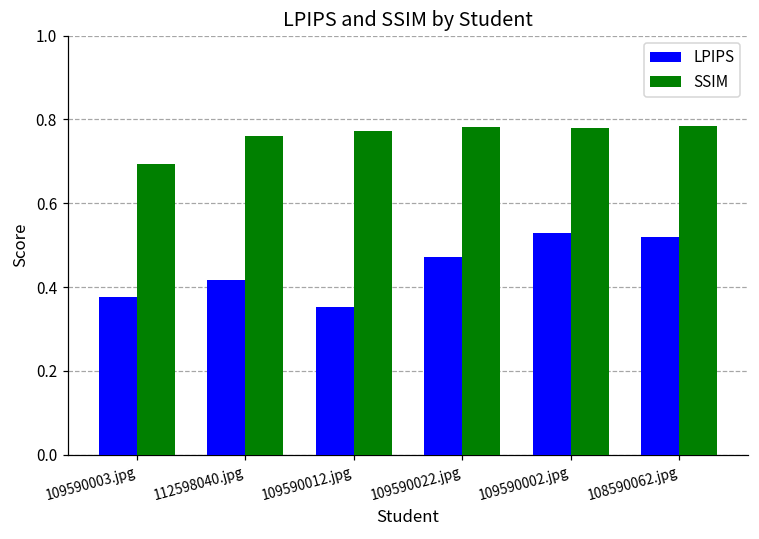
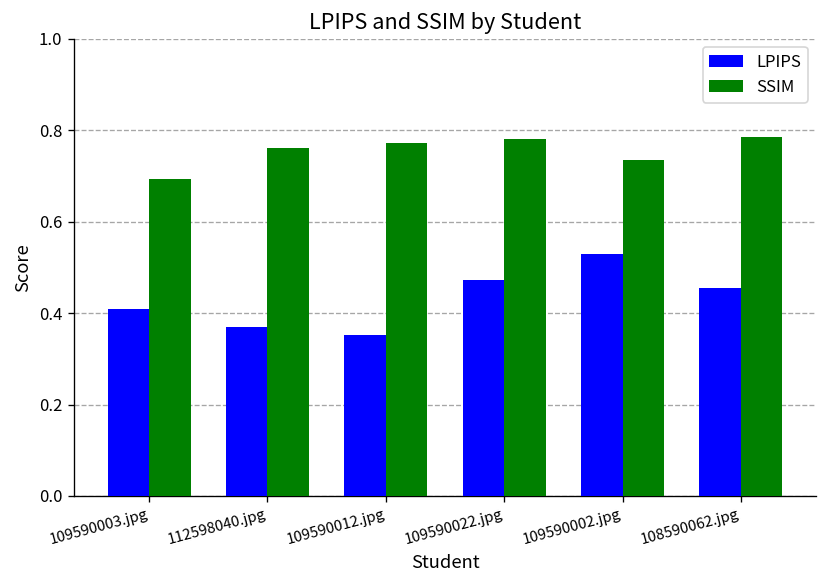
  {
    "LPIPS": {
-     "109590003.jpg": 0.38,
-     "112598040.jpg": 0.42,
+     "109590003.jpg": 0.41,
+     "112598040.jpg": 0.37,
      "109590012.jpg": 0.35,
      "109590022.jpg": 0.47,
      "109590002.jpg": 0.53,
-     "108590062.jpg": 0.52
+     "108590062.jpg": 0.46
    },
    "SSIM": {
      "109590003.jpg": 0.69,
      "112598040.jpg": 0.76,
      "109590012.jpg": 0.77,
      "109590022.jpg": 0.78,
-     "109590002.jpg": 0.78,
+     "109590002.jpg": 0.73,
      "108590062.jpg": 0.78
    }
  }
